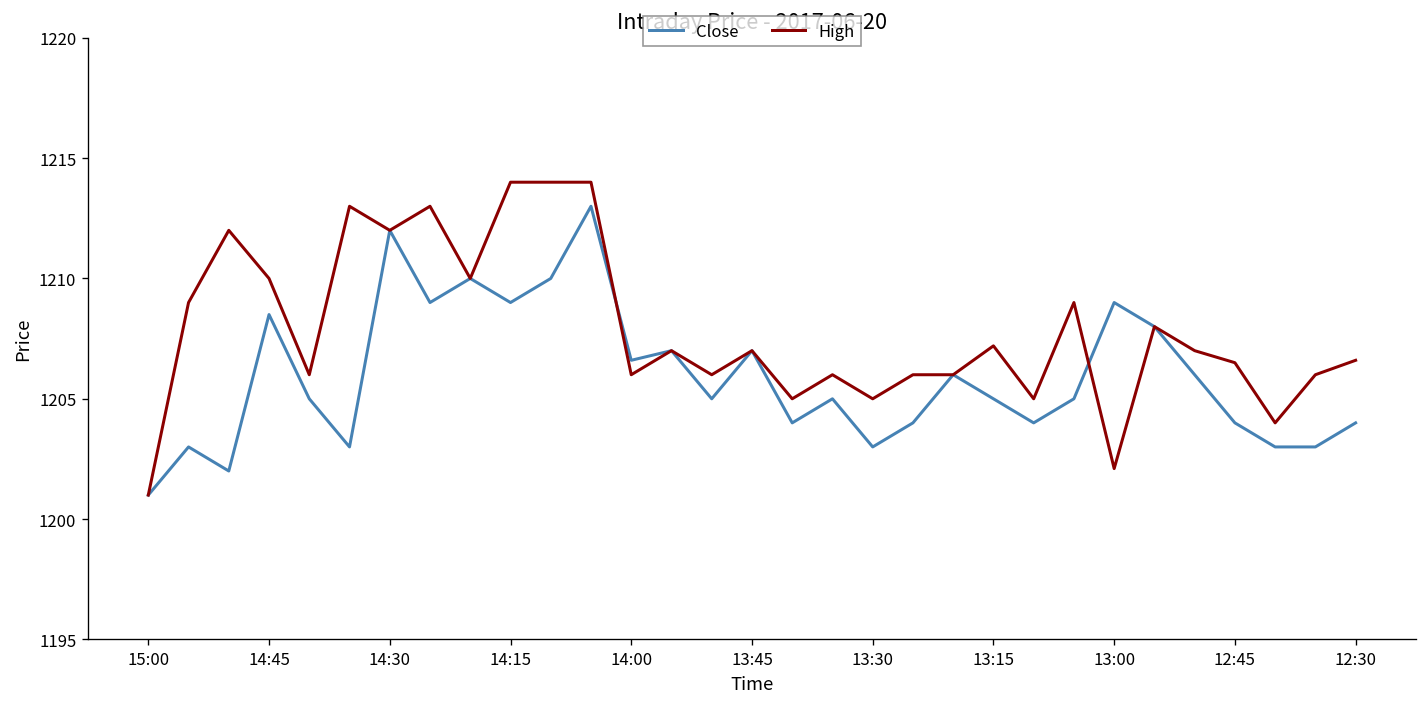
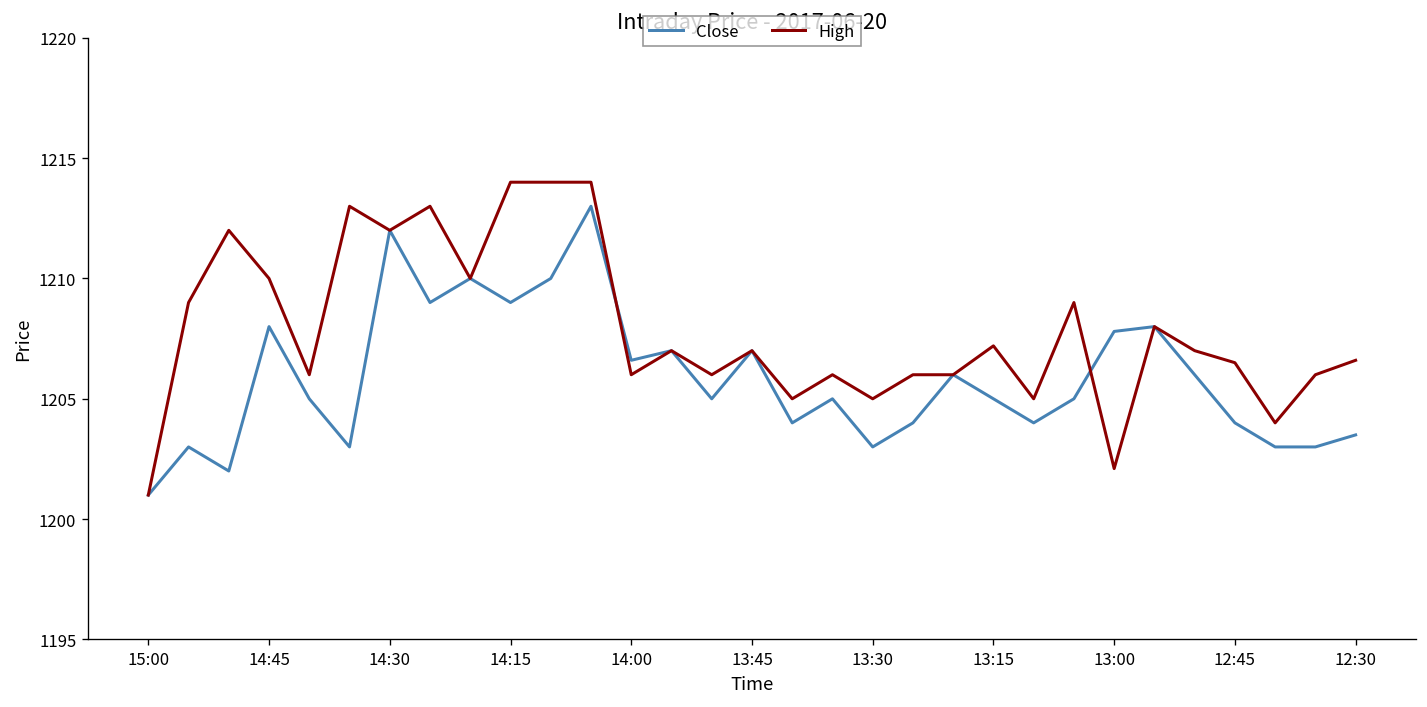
  {
    "Close": {
-     "14:45": 1208.5,
+     "14:45": 1208.0,
      "14:15": 1209.0,
      "14:00": 1206.6,
      "13:30": 1203.0,
      "13:15": 1205.0,
-     "13:00": 1209.0,
+     "13:00": 1207.8,
      "12:45": 1204.0,
-     "12:30": 1204.0
+     "12:30": 1203.5
    },
    "High": {
      "14:45": 1210.0,
      "14:15": 1214.0,
      "14:00": 1206.0,
      "13:30": 1205.0,
      "13:15": 1207.2,
      "13:00": 1202.1,
      "12:45": 1206.5,
      "12:30": 1206.6
    }
  }
